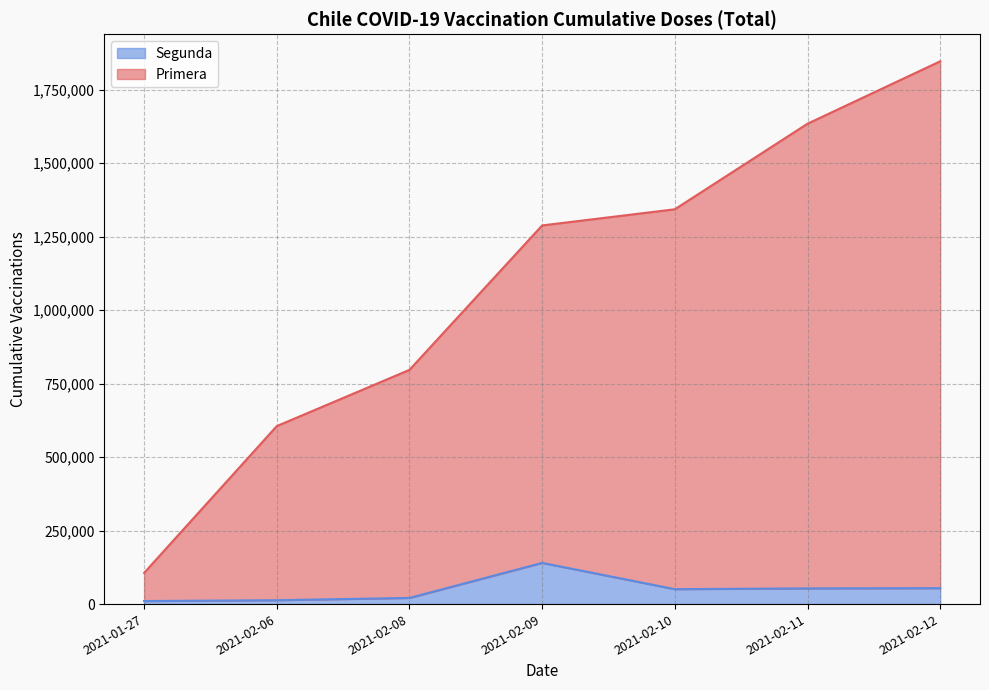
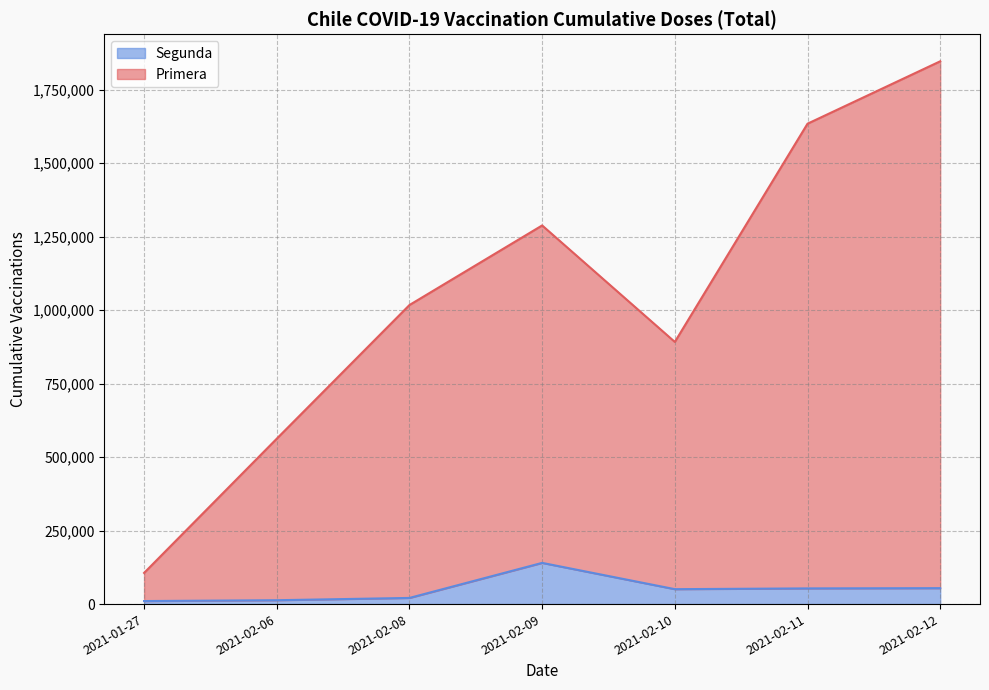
  {
    "Segunda": {
      "2021-01-27": "10,000",
      "2021-02-06": "10,000",
      "2021-02-08": "20,000",
      "2021-02-09": "140,000",
      "2021-02-10": "50,000",
      "2021-02-11": "50,000",
      "2021-02-12": "50,000"
    },
    "Primera": {
      "2021-01-27": "100,000",
-     "2021-02-06": "590,000",
-     "2021-02-08": "780,000",
+     "2021-02-06": "550,000",
+     "2021-02-08": "1,000,000",
      "2021-02-09": "1,150,000",
-     "2021-02-10": "1,290,000",
+     "2021-02-10": "840,000",
      "2021-02-11": "1,580,000",
      "2021-02-12": "1,790,000"
    }
  }
